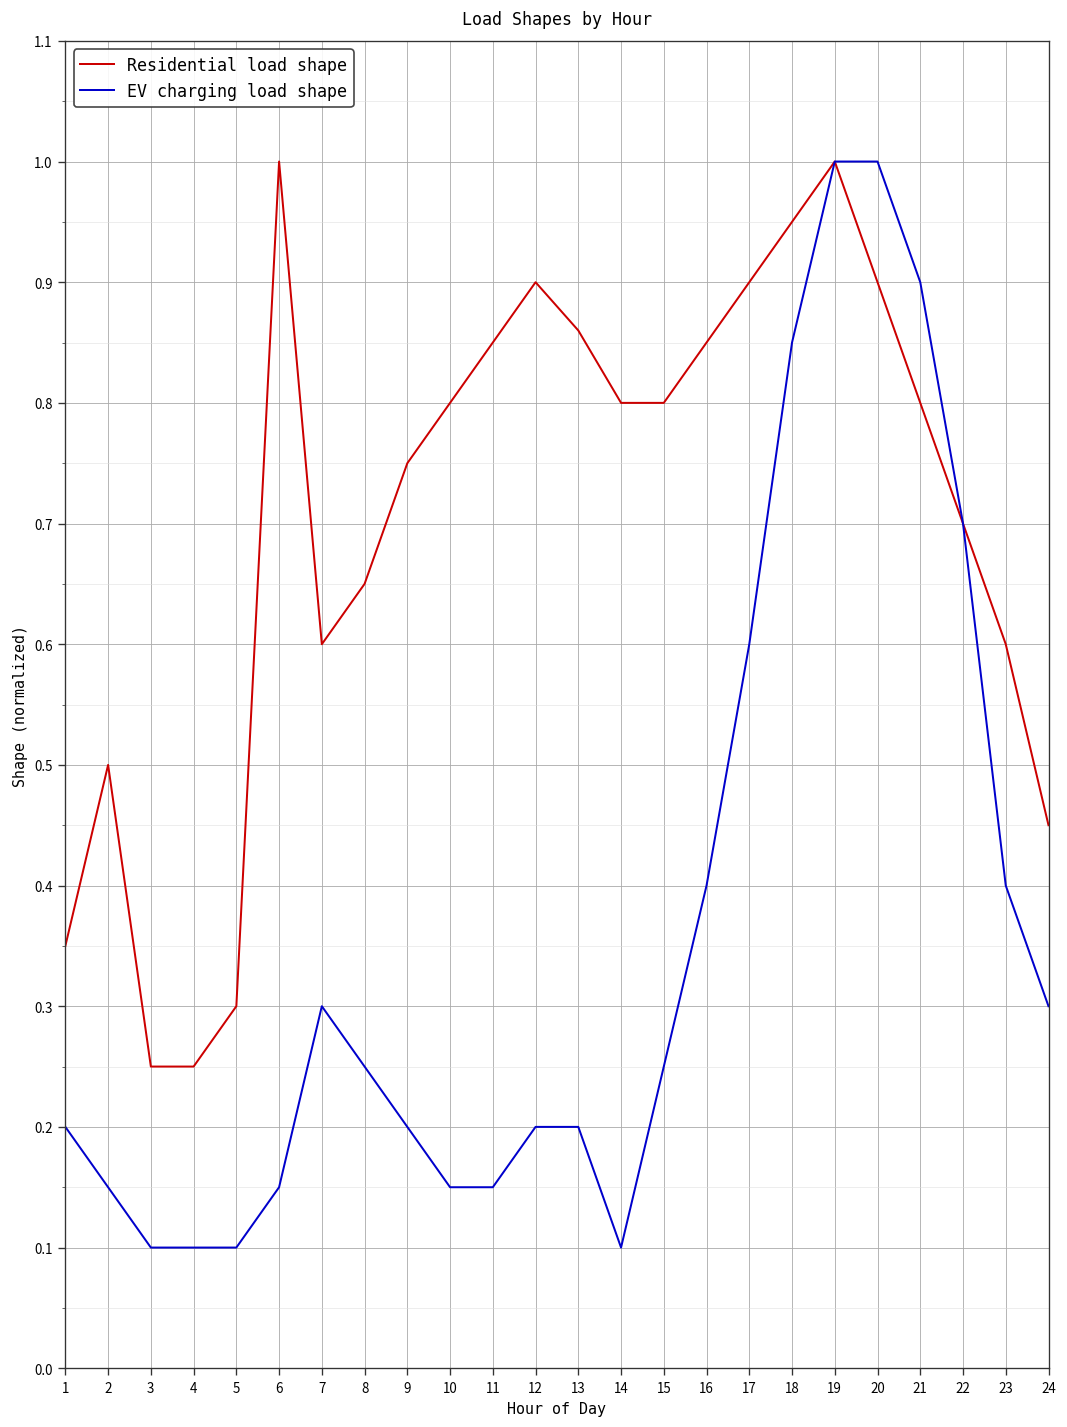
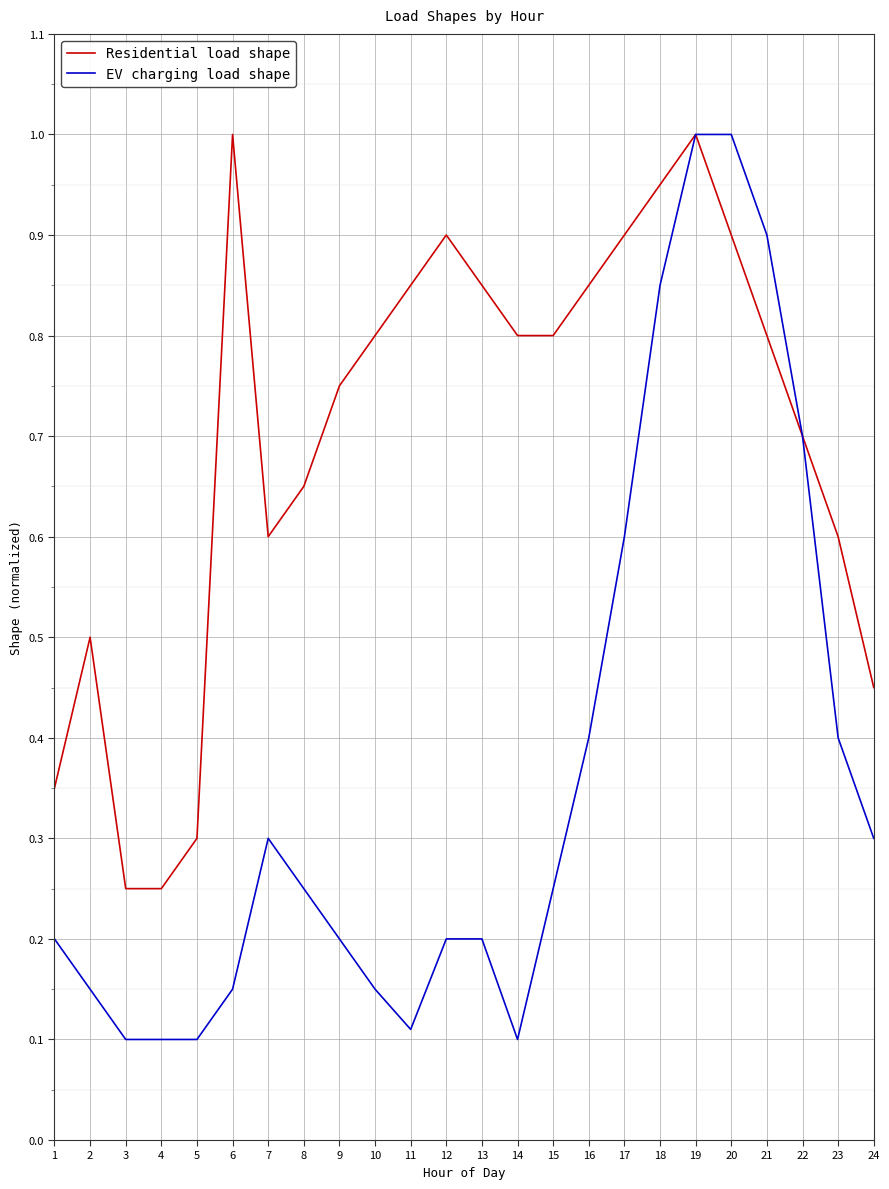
  {
    "Residential load shape": {
      "1": 0.35,
      "2": 0.50,
      "3": 0.25,
      "4": 0.25,
      "5": 0.30,
      "6": 1.00,
      "7": 0.60,
      "8": 0.65,
      "9": 0.75,
      "10": 0.80,
      "11": 0.85,
      "12": 0.90,
-     "13": 0.86,
+     "13": 0.85,
      "14": 0.80,
      "15": 0.80,
      "16": 0.85,
      "17": 0.90,
      "18": 0.95,
      "20": 0.90,
      "21": 0.80,
      "23": 0.60,
      "24": 0.45
    },
    "EV charging load shape": {
      "1": 0.20,
      "2": 0.15,
      "3": 0.10,
      "4": 0.10,
      "5": 0.10,
      "6": 0.15,
      "7": 0.30,
      "8": 0.25,
      "9": 0.20,
      "10": 0.15,
-     "11": 0.15,
+     "11": 0.11,
      "12": 0.20,
      "13": 0.20,
      "14": 0.10,
      "15": 0.25,
      "16": 0.40,
      "17": 0.60,
      "18": 0.85,
      "20": 1.00,
      "21": 0.90,
      "23": 0.40,
      "24": 0.30
    }
  }
